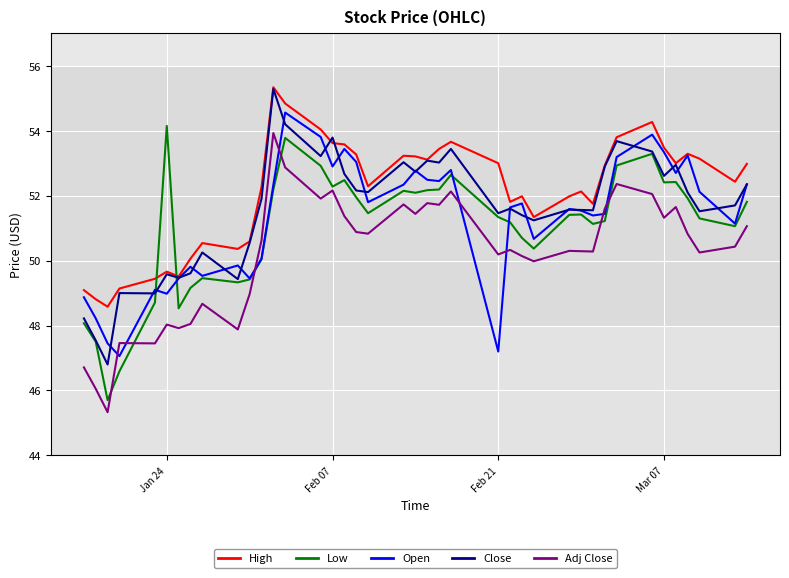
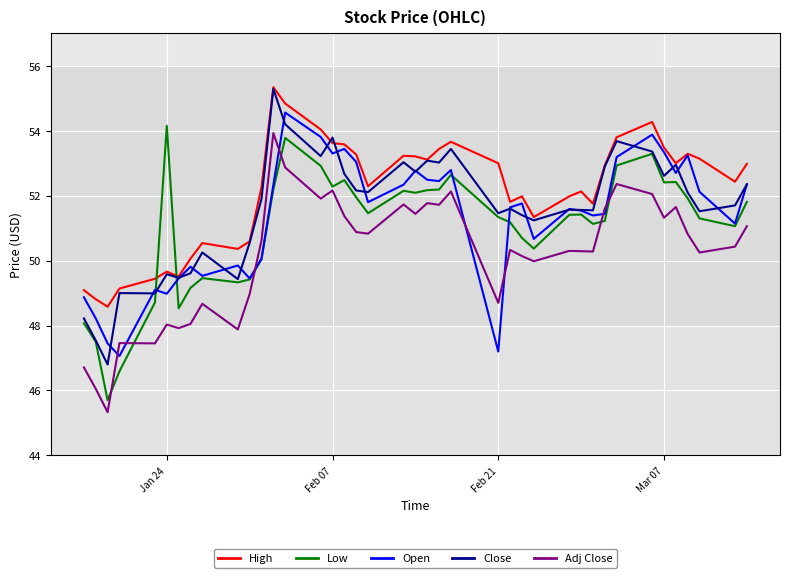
  {
    "High": {
      "Jan 24": 49.7,
      "Feb 07": 53.6,
      "Feb 21": 53.0,
      "Mar 07": 53.5
    },
    "Low": {
      "Jan 24": 54.2,
      "Feb 07": 52.3,
      "Feb 21": 51.3,
      "Mar 07": 52.4
    },
    "Open": {
      "Jan 24": 49.0,
-     "Feb 07": 52.9,
+     "Feb 07": 53.3,
      "Feb 21": 47.2,
      "Mar 07": 53.3
    },
    "Close": {
      "Jan 24": 49.6,
      "Feb 07": 53.8,
      "Feb 21": 51.5,
      "Mar 07": 52.6
    },
    "Adj Close": {
      "Jan 24": 48.0,
      "Feb 07": 52.2,
-     "Feb 21": 50.2,
+     "Feb 21": 48.7,
      "Mar 07": 51.3
    }
  }
